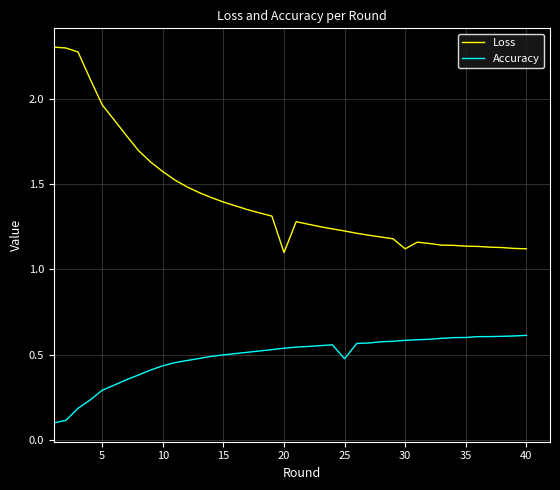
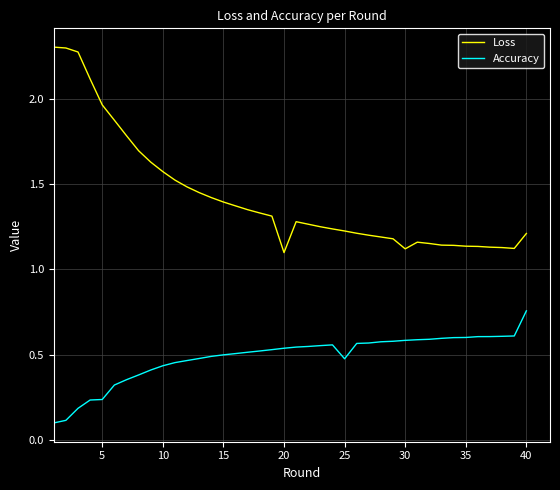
  {
    "Loss": {
      "5": 1.96,
      "10": 1.57,
      "15": 1.39,
      "20": 1.10,
      "25": 1.22,
      "30": 1.12,
      "35": 1.14,
-     "40": 1.12
+     "40": 1.21
    },
    "Accuracy": {
-     "5": 0.29,
+     "5": 0.24,
      "10": 0.43,
      "15": 0.50,
      "20": 0.54,
      "25": 0.48,
      "30": 0.58,
      "35": 0.60,
-     "40": 0.61
+     "40": 0.76
    }
  }
